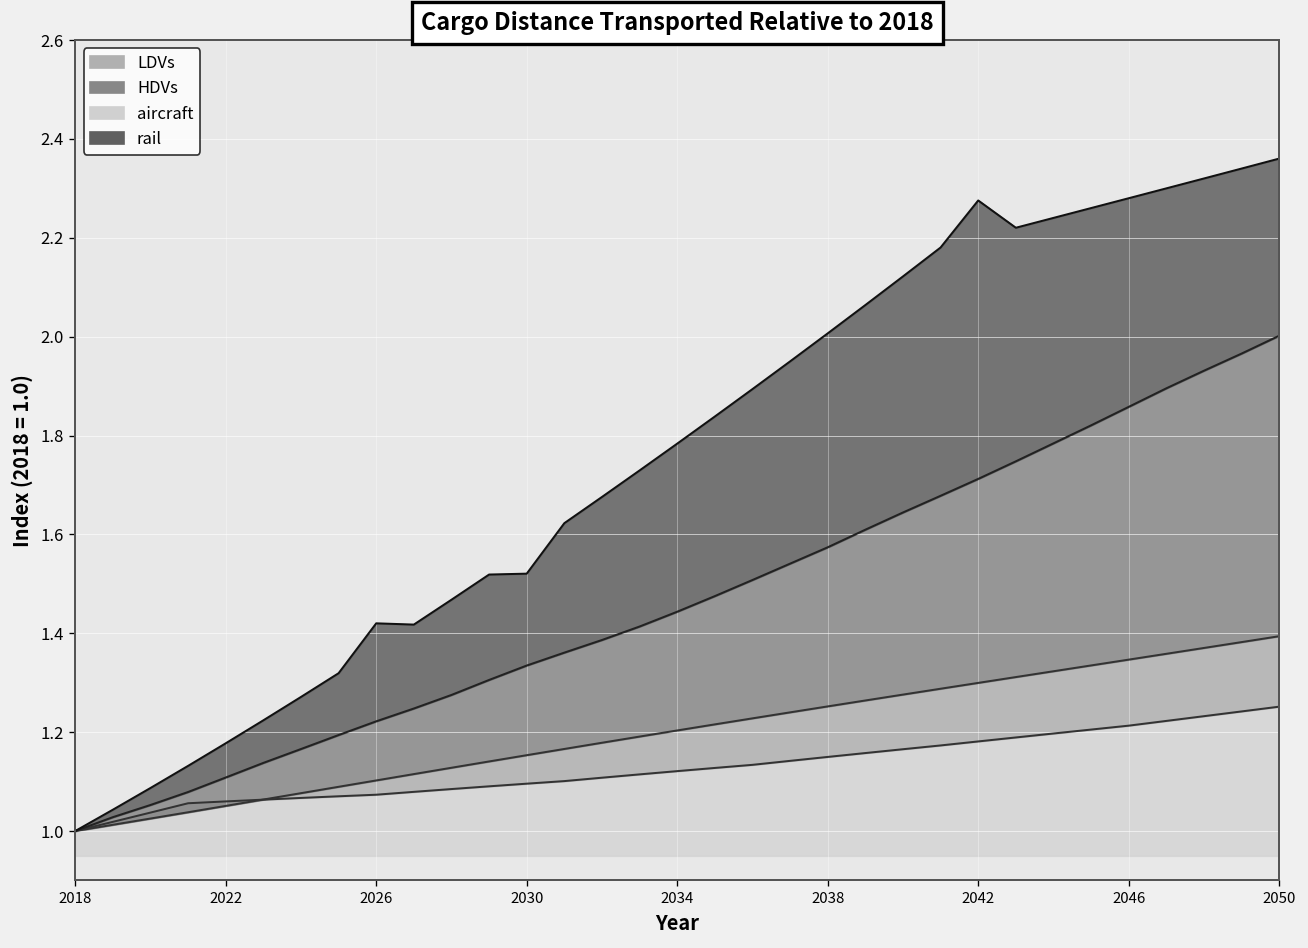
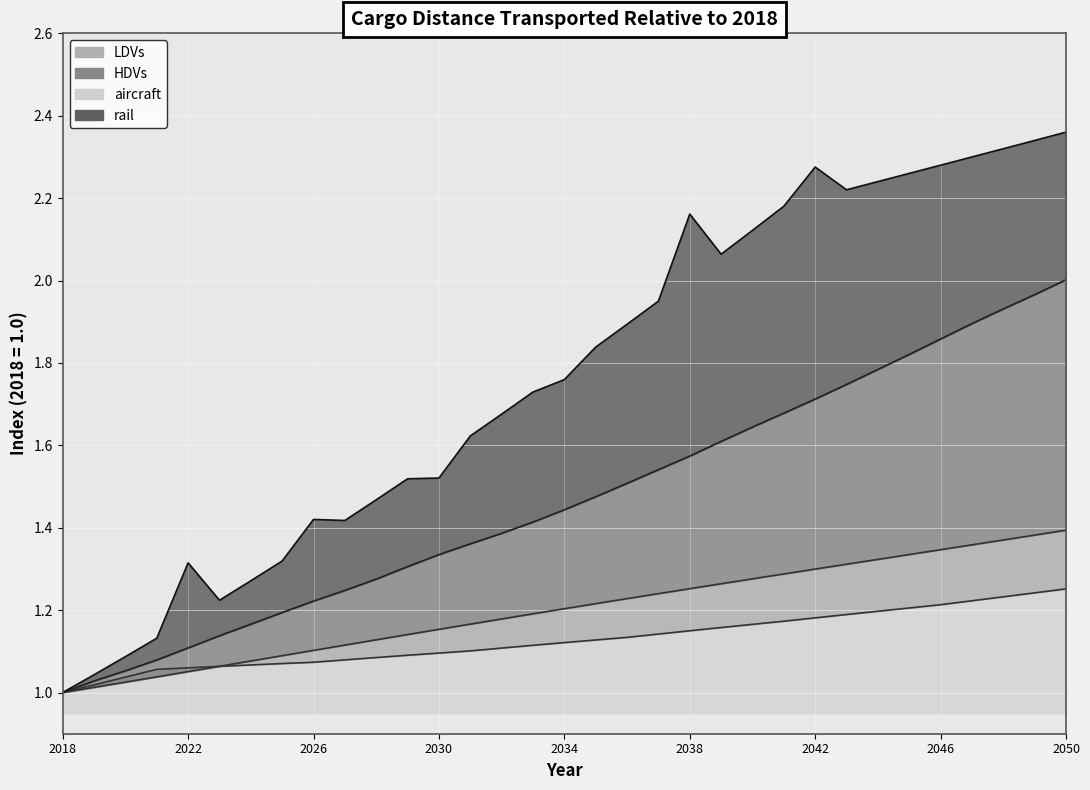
  {
    "rail": {
-     "2022": 1.18,
+     "2022": 1.31,
      "2026": 1.42,
      "2030": 1.52,
-     "2034": 1.78,
-     "2038": 2.01,
+     "2034": 1.76,
+     "2038": 2.16,
      "2042": 2.28,
      "2046": 2.28,
      "2050": 2.36
    }
  }
